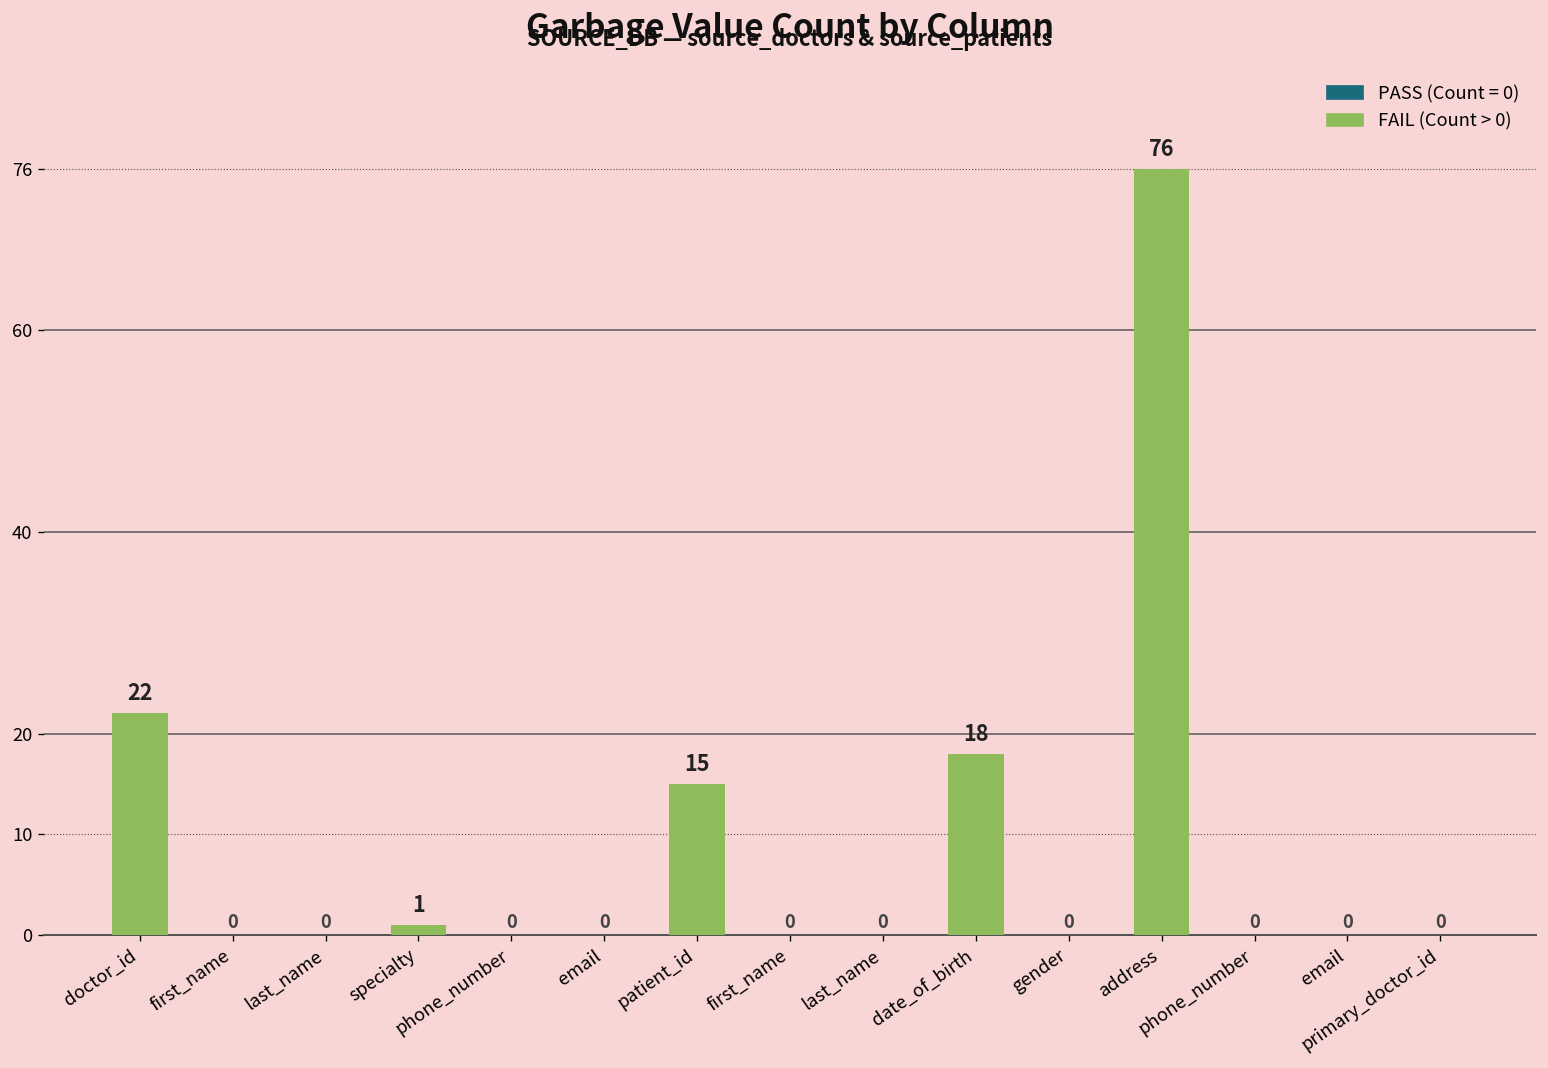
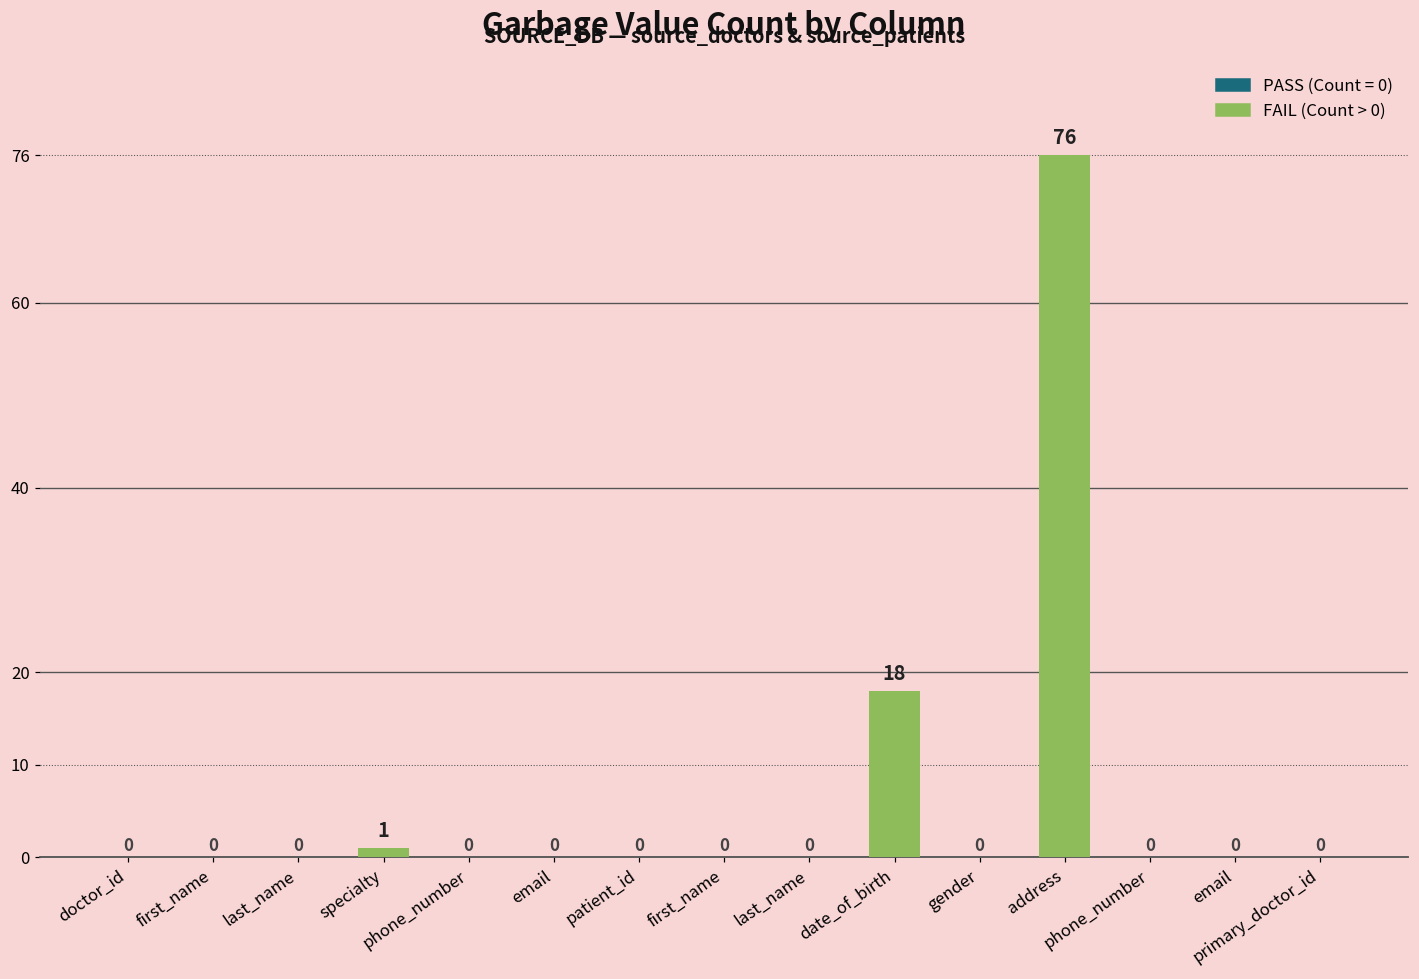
  {
-   "doctor_id": 22,
+   "doctor_id": 0,
    "specialty": 1,
-   "patient_id": 15,
+   "patient_id": 0,
    "date_of_birth": 18,
    "gender": 0,
    "address": 76,
    "primary_doctor_id": 0
  }
